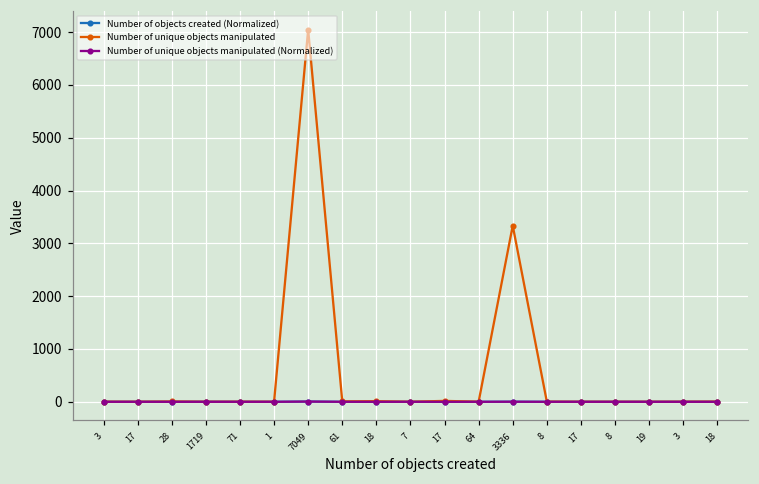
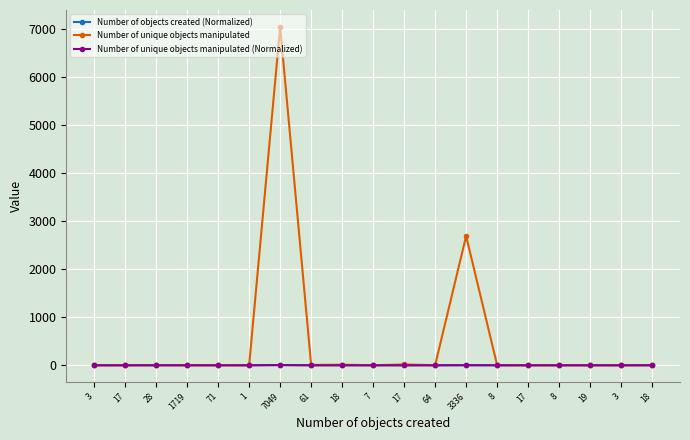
  {
    "Number of unique objects manipulated (Normalized)": {
      "7049": 0,
      "3336": 0
    },
    "Number of unique objects manipulated": {
-     "3336": 3300
+     "3336": 2700
    }
  }
